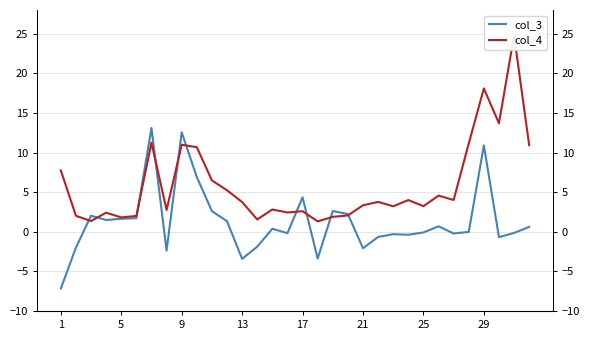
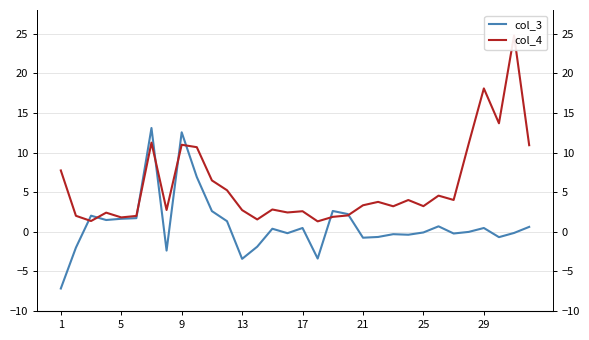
  {
    "col_3": {
      "1": -7,
      "9": 13,
      "13": -3,
-     "17": 4,
-     "21": -2,
+     "17": 0,
+     "21": -1,
      "25": 0,
-     "29": 11
+     "29": 0
    },
    "col_4": {
      "1": 8,
      "9": 11,
-     "13": 4,
+     "13": 3,
      "17": 3,
      "21": 3,
      "25": 3,
      "29": 18
    }
  }
